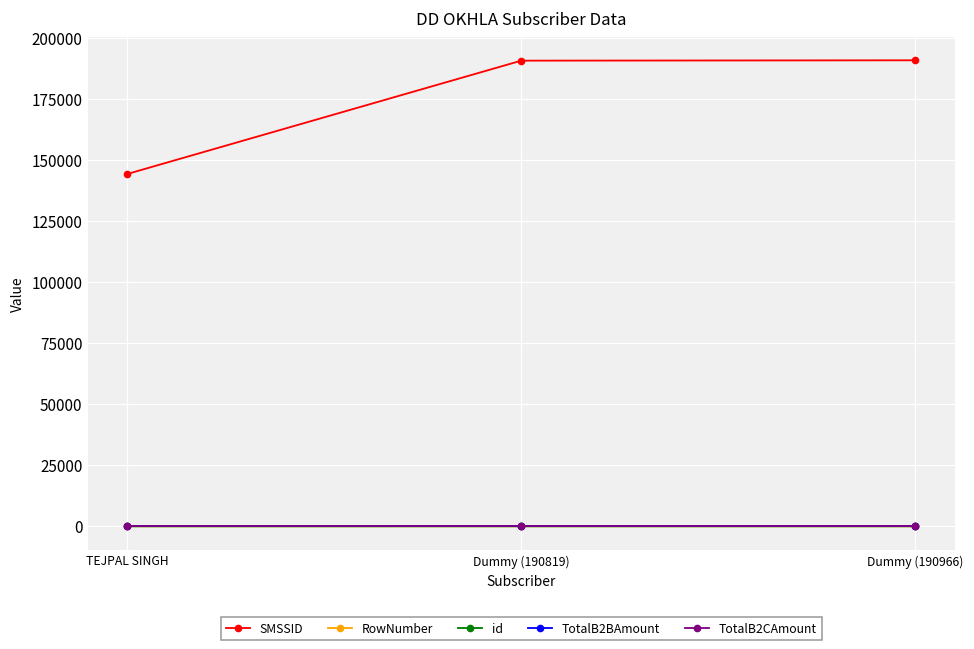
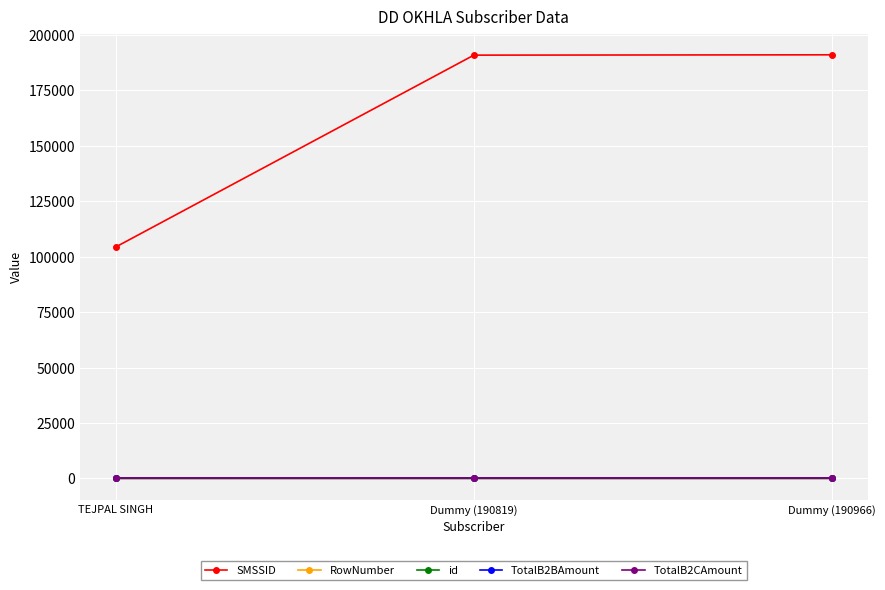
  {
    "SMSSID": {
-     "TEJPAL SINGH": 144000,
+     "TEJPAL SINGH": 104000,
      "Dummy (190819)": 191000,
      "Dummy (190966)": 191000
    },
    "TotalB2CAmount": {
      "TEJPAL SINGH": 0,
      "Dummy (190819)": 0,
      "Dummy (190966)": 0
    }
  }
